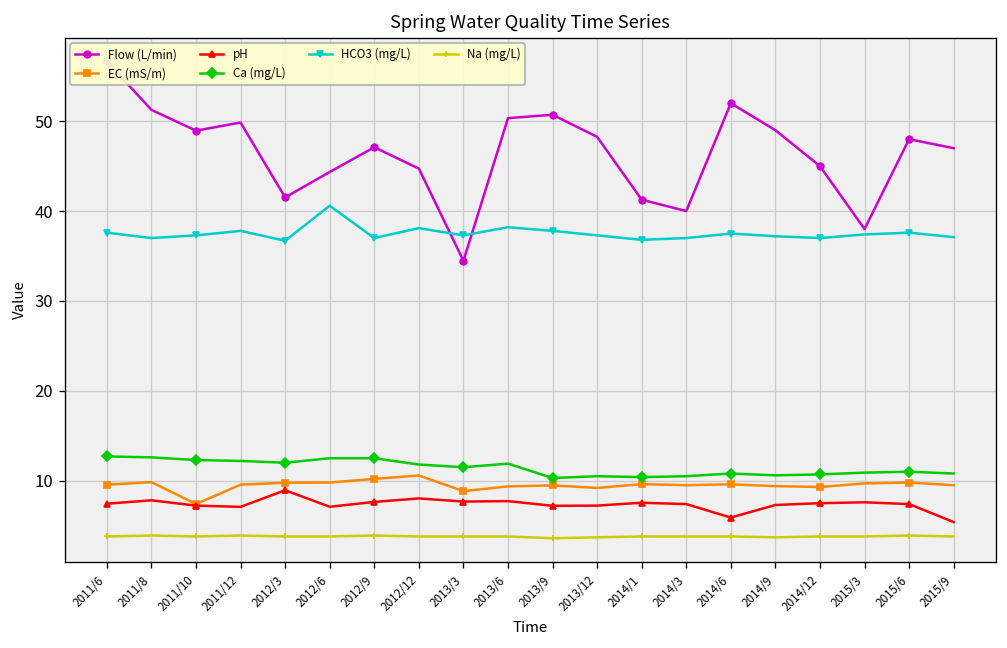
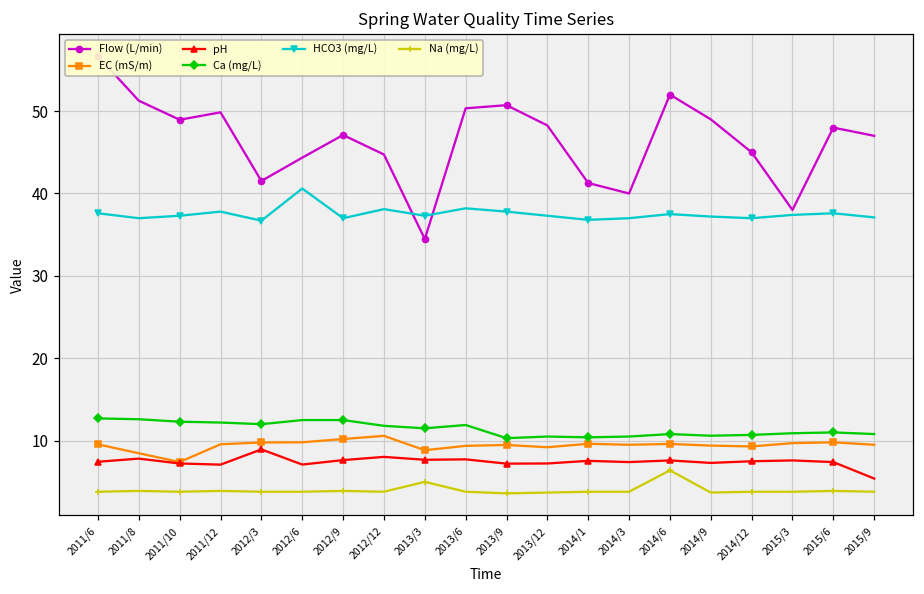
  {
    "Flow (L/min)": {
      "2011/8": 51,
      "2011/10": 49,
      "2011/12": 50,
      "2012/3": 42,
      "2012/6": 44,
      "2012/9": 47,
      "2012/12": 45,
      "2013/3": 34,
      "2013/6": 50,
      "2013/9": 51,
      "2013/12": 48,
      "2014/1": 41,
      "2014/3": 40,
      "2014/6": 52,
      "2014/9": 49,
      "2014/12": 45,
      "2015/3": 38,
      "2015/6": 48,
      "2015/9": 47
    },
    "EC (mS/m)": {
      "2011/6": 10,
-     "2011/8": 10,
+     "2011/8": 8,
      "2011/12": 10,
      "2012/3": 10,
      "2012/6": 10,
      "2012/9": 10,
      "2012/12": 11,
      "2013/3": 9,
      "2013/6": 9,
      "2013/9": 9,
      "2013/12": 9,
      "2014/1": 10,
      "2014/3": 10,
      "2014/6": 10,
      "2014/9": 9,
      "2014/12": 9,
      "2015/3": 10,
      "2015/6": 10,
      "2015/9": 10
    },
    "pH": {
      "2011/6": 7,
      "2011/8": 8,
      "2011/12": 7,
      "2012/3": 9,
      "2012/6": 7,
      "2012/9": 8,
      "2012/12": 8,
      "2013/3": 8,
      "2013/6": 8,
      "2013/9": 7,
      "2013/12": 7,
      "2014/1": 8,
      "2014/3": 7,
-     "2014/6": 6,
+     "2014/6": 8,
      "2014/9": 7,
      "2014/12": 8,
      "2015/3": 8,
      "2015/6": 7,
      "2015/9": 5
    },
    "Ca (mg/L)": {
      "2011/6": 13,
      "2011/8": 13,
      "2011/10": 12,
      "2011/12": 12,
      "2012/3": 12,
      "2012/6": 13,
      "2012/9": 13,
      "2012/12": 12,
      "2013/3": 12,
      "2013/6": 12,
      "2013/9": 10,
      "2013/12": 11,
      "2014/1": 10,
      "2014/3": 11,
      "2014/6": 11,
      "2014/9": 11,
      "2014/12": 11,
      "2015/3": 11,
      "2015/6": 11,
      "2015/9": 11
    },
    "HCO3 (mg/L)": {
      "2011/6": 38,
      "2011/8": 37,
      "2011/10": 37,
      "2011/12": 38,
      "2012/3": 37,
      "2012/6": 41,
      "2012/9": 37,
      "2012/12": 38,
      "2013/3": 37,
      "2013/6": 38,
      "2013/9": 38,
      "2013/12": 37,
      "2014/1": 37,
      "2014/3": 37,
      "2014/6": 38,
      "2014/9": 37,
      "2014/12": 37,
      "2015/3": 37,
      "2015/6": 38,
      "2015/9": 37
    },
    "Na (mg/L)": {
      "2011/6": 4,
      "2011/8": 4,
      "2011/10": 4,
      "2011/12": 4,
      "2012/3": 4,
      "2012/6": 4,
      "2012/9": 4,
      "2012/12": 4,
-     "2013/3": 4,
+     "2013/3": 5,
      "2013/6": 4,
      "2013/9": 4,
      "2013/12": 4,
      "2014/1": 4,
      "2014/3": 4,
-     "2014/6": 4,
+     "2014/6": 6,
      "2014/9": 4,
      "2014/12": 4,
      "2015/3": 4,
      "2015/6": 4,
      "2015/9": 4
    }
  }
